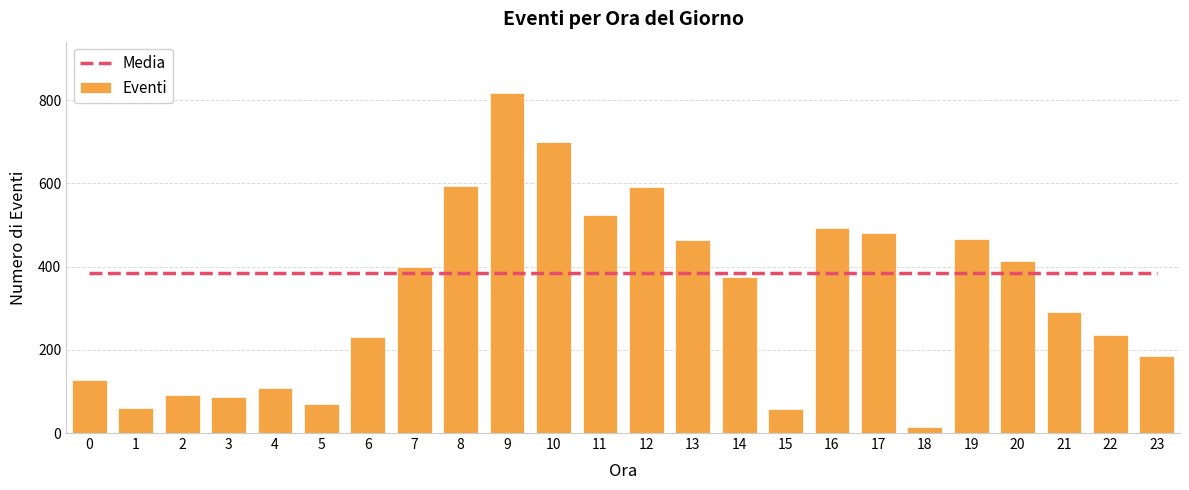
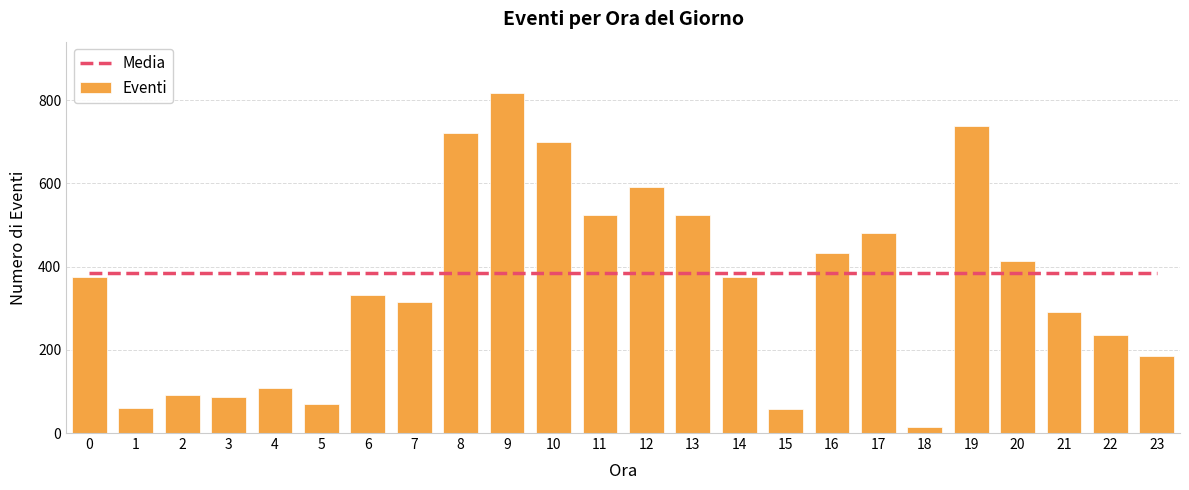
  {
    "Eventi": {
-     "0": 130,
+     "0": 370,
      "1": 60,
      "2": 90,
      "3": 90,
      "4": 110,
      "5": 70,
-     "6": 230,
-     "7": 400,
-     "8": 590,
+     "6": 330,
+     "7": 320,
+     "8": 720,
      "9": 820,
      "10": 700,
      "11": 520,
      "12": 590,
-     "13": 470,
+     "13": 530,
      "14": 370,
      "15": 60,
-     "16": 490,
+     "16": 430,
      "17": 480,
      "18": 10,
-     "19": 470,
+     "19": 740,
      "20": 410,
      "21": 290,
      "22": 240,
      "23": 190
    },
    "Media": {
      "0": 380,
      "1": 380,
      "2": 380,
      "3": 380,
      "4": 380,
      "5": 380,
      "6": 380,
      "7": 380,
      "8": 380,
      "9": 380,
      "10": 380,
      "11": 380,
      "12": 380,
      "13": 380,
      "14": 380,
      "15": 380,
      "16": 380,
      "17": 380,
      "18": 380,
      "19": 380,
      "20": 380,
      "21": 380,
      "22": 380,
      "23": 380
    }
  }
